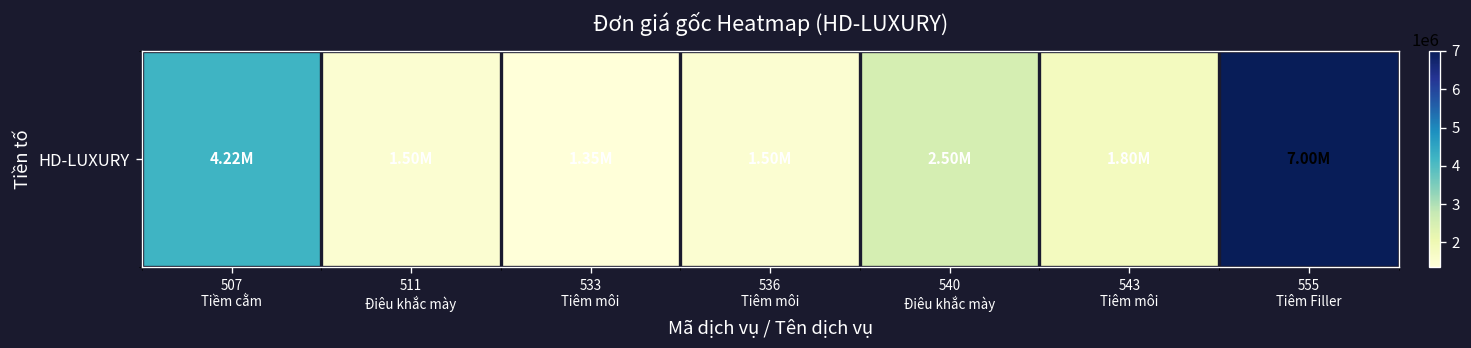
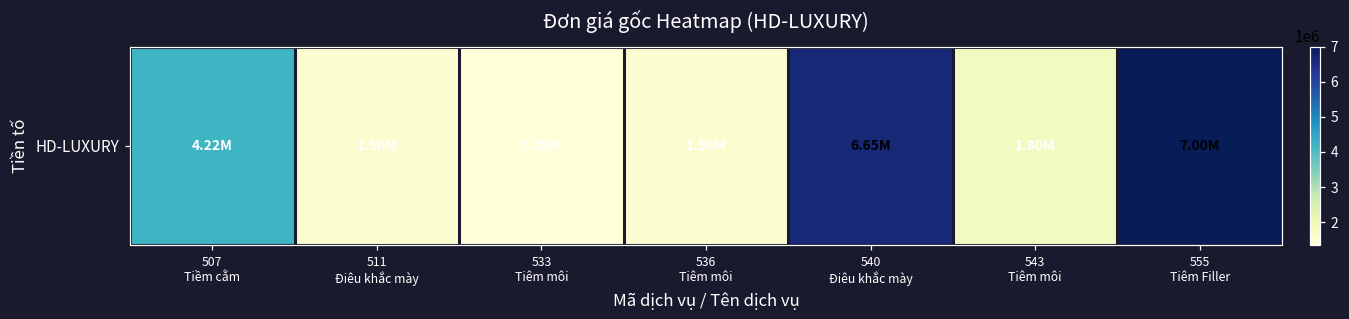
  {
    "HD-LUXURY": {
      "507 Tiềm cằm": "4.22M",
-     "540 Điêu khắc mày": "2.50M",
+     "540 Điêu khắc mày": "6.65M",
      "543 Tiêm môi": "1.80M",
      "555 Tiêm Filler": "7.00M"
    }
  }
